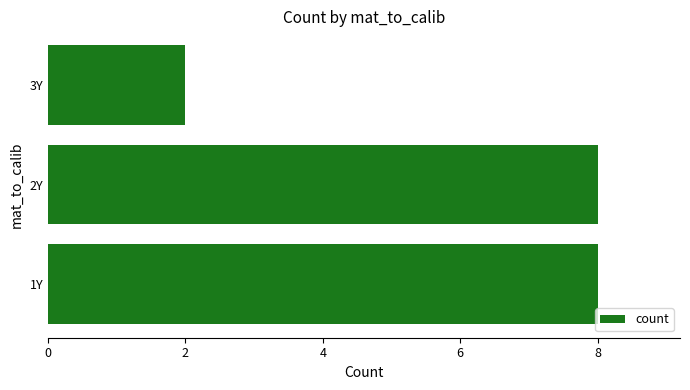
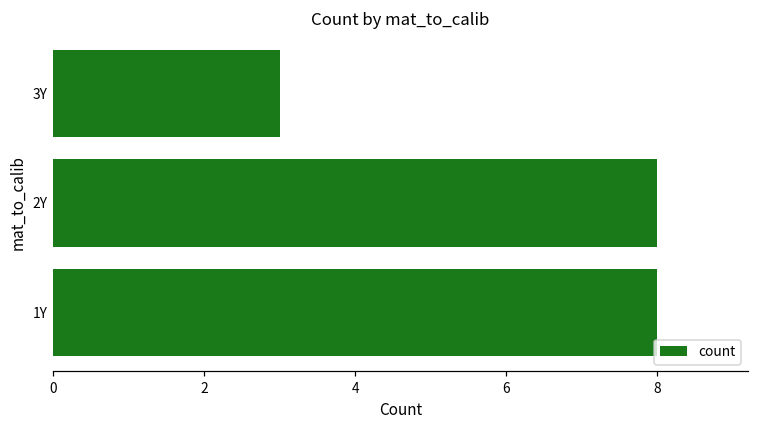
  {
-   "3Y": 2,
+   "3Y": 3,
    "2Y": 8,
    "1Y": 8
  }
